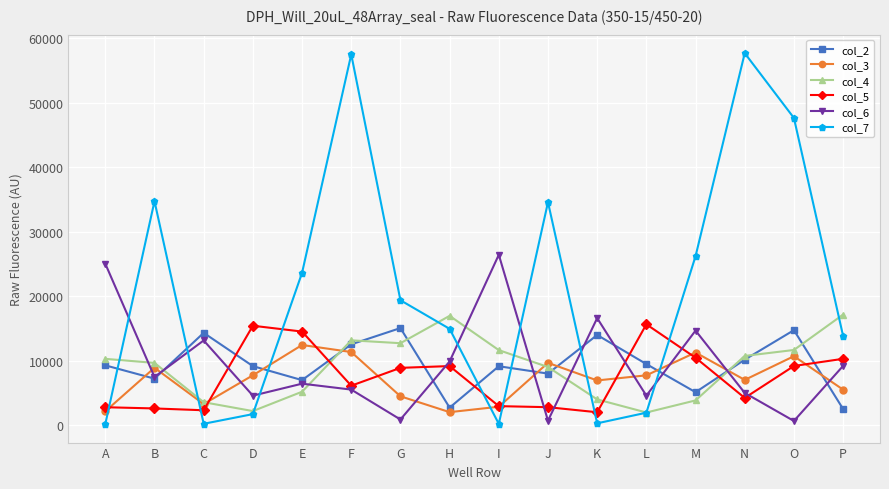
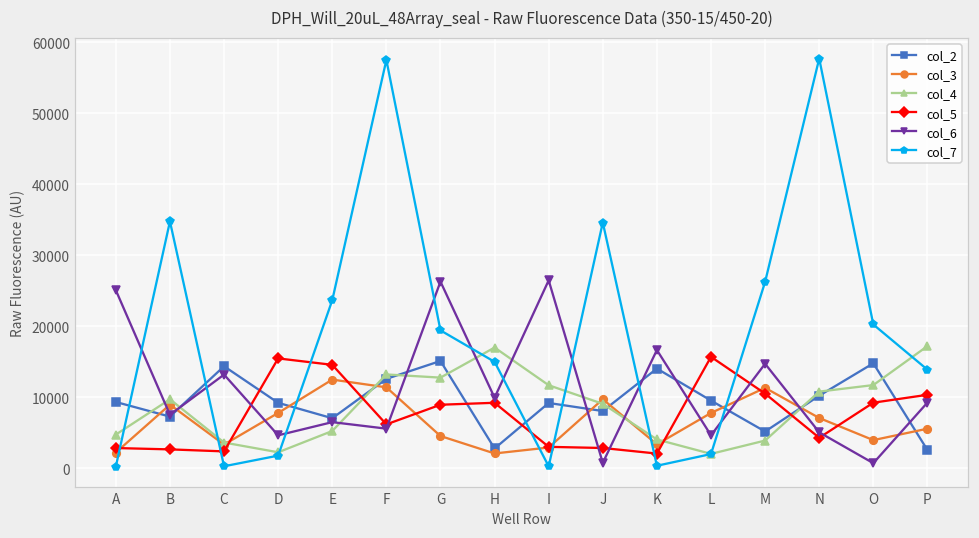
  {
    "col_2": {
      "A": 9000,
      "C": 14000,
      "D": 9000,
      "E": 7000,
      "F": 13000,
      "G": 15000,
      "H": 3000,
      "I": 9000,
      "J": 8000,
      "K": 14000,
      "L": 9000,
      "M": 5000,
      "N": 10000,
      "O": 15000,
      "P": 3000
    },
    "col_3": {
      "A": 2000,
      "B": 9000,
      "D": 8000,
      "E": 12000,
      "F": 11000,
      "G": 5000,
      "H": 2000,
      "J": 10000,
-     "K": 7000,
+     "K": 3000,
      "L": 8000,
      "M": 11000,
      "N": 7000,
-     "O": 11000,
+     "O": 4000,
      "P": 6000
    },
    "col_4": {
-     "A": 10000,
+     "A": 5000,
      "B": 10000,
      "D": 2000,
      "E": 5000,
      "F": 13000,
      "G": 13000,
      "H": 17000,
      "I": 12000,
      "J": 9000,
      "K": 4000,
      "M": 4000,
      "N": 11000,
      "O": 12000,
      "P": 17000
    },
    "col_5": {
      "A": 3000,
      "B": 3000,
      "C": 2000,
      "D": 15000,
      "E": 15000,
      "F": 6000,
      "G": 9000,
      "H": 9000,
      "J": 3000,
      "K": 2000,
      "L": 16000,
      "M": 10000,
      "N": 4000,
      "O": 9000,
      "P": 10000
    },
    "col_6": {
      "A": 25000,
      "C": 13000,
      "D": 5000,
      "E": 6000,
      "F": 6000,
-     "G": 1000,
+     "G": 26000,
      "H": 10000,
      "I": 26000,
      "J": 1000,
      "K": 17000,
      "L": 5000,
      "M": 15000,
      "N": 5000,
      "O": 1000,
      "P": 9000
    },
    "col_7": {
      "A": 0,
      "B": 35000,
      "C": 0,
      "D": 2000,
      "E": 24000,
      "F": 57000,
      "G": 19000,
      "H": 15000,
      "I": 0,
      "J": 35000,
      "K": 0,
      "M": 26000,
      "N": 58000,
-     "O": 48000,
+     "O": 20000,
      "P": 14000
    }
  }
